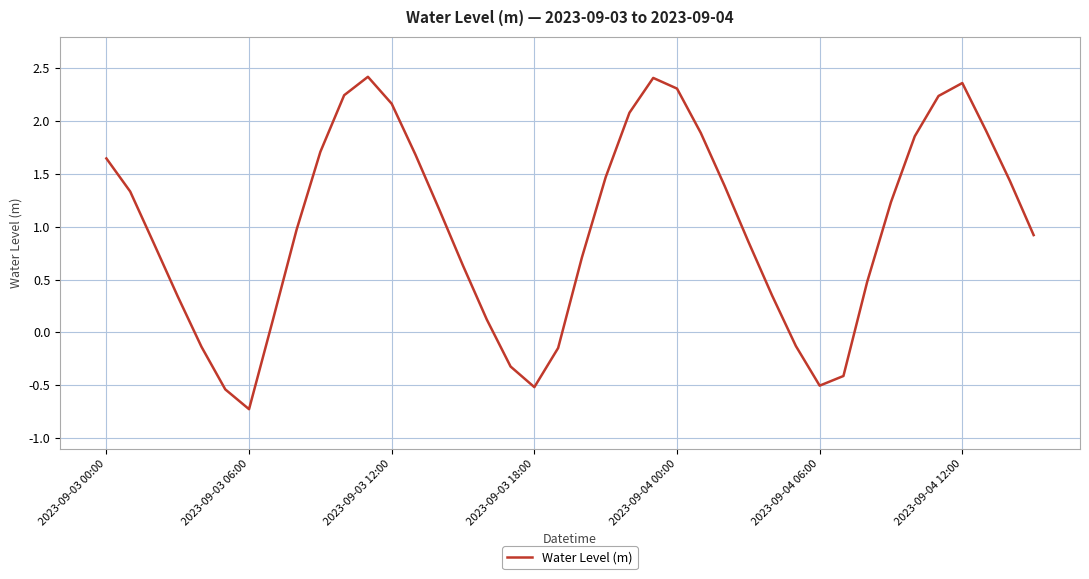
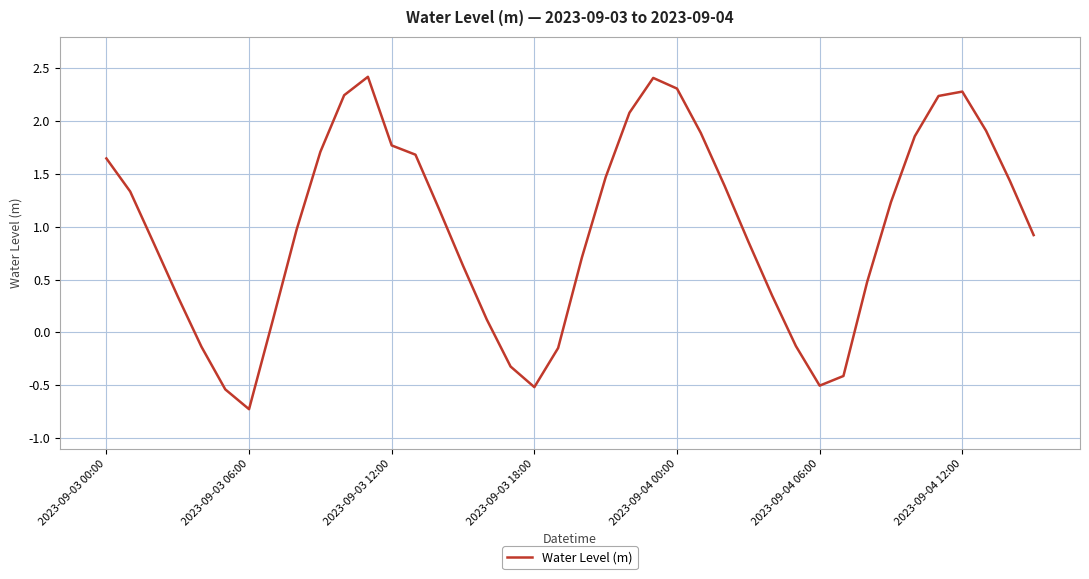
  {
    "2023-09-03 00:00": 1.65,
    "2023-09-03 06:00": -0.73,
-   "2023-09-03 12:00": 2.17,
+   "2023-09-03 12:00": 1.77,
    "2023-09-03 18:00": -0.52,
    "2023-09-04 00:00": 2.31,
    "2023-09-04 06:00": -0.50,
-   "2023-09-04 12:00": 2.36
+   "2023-09-04 12:00": 2.28
  }
